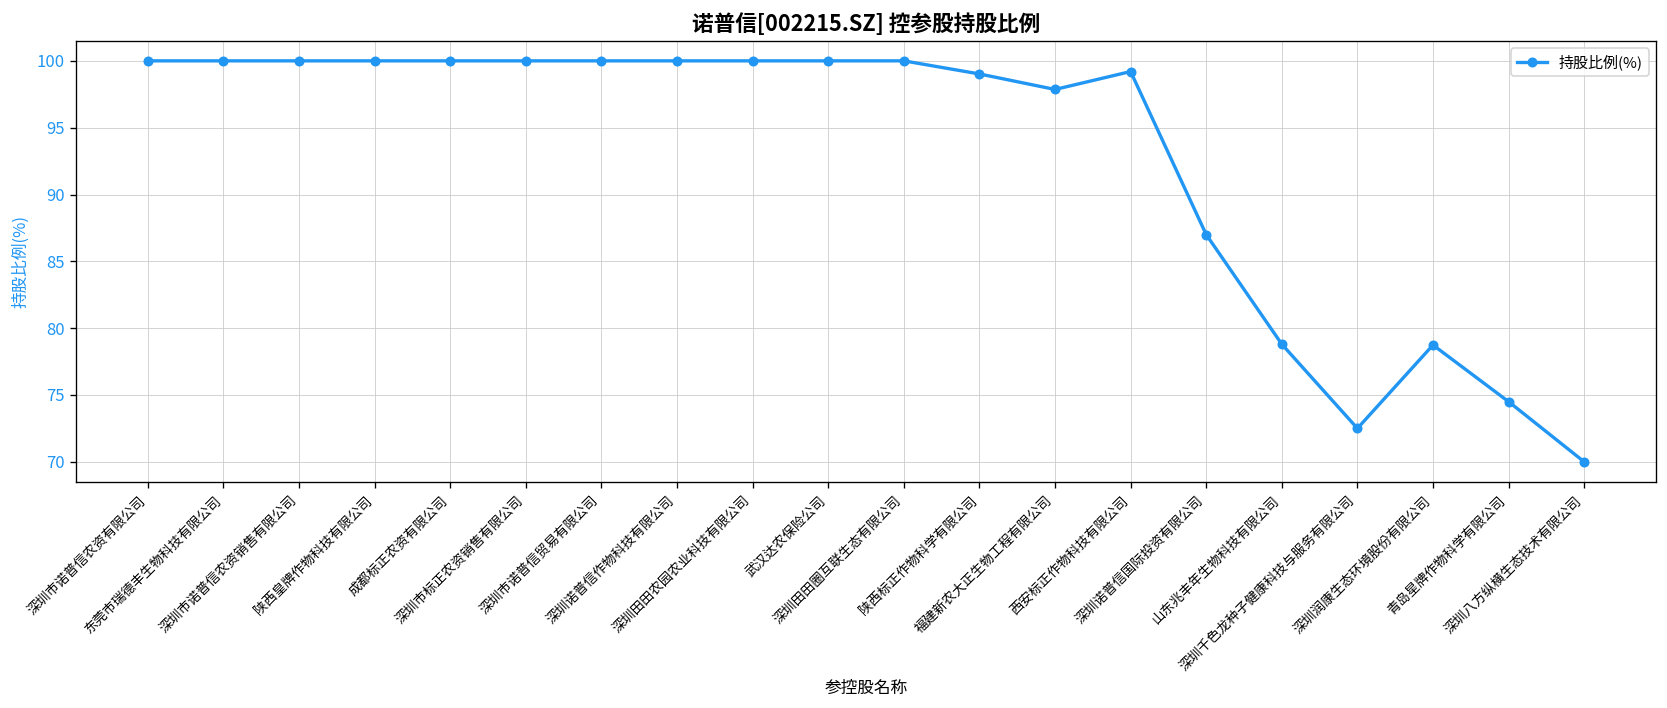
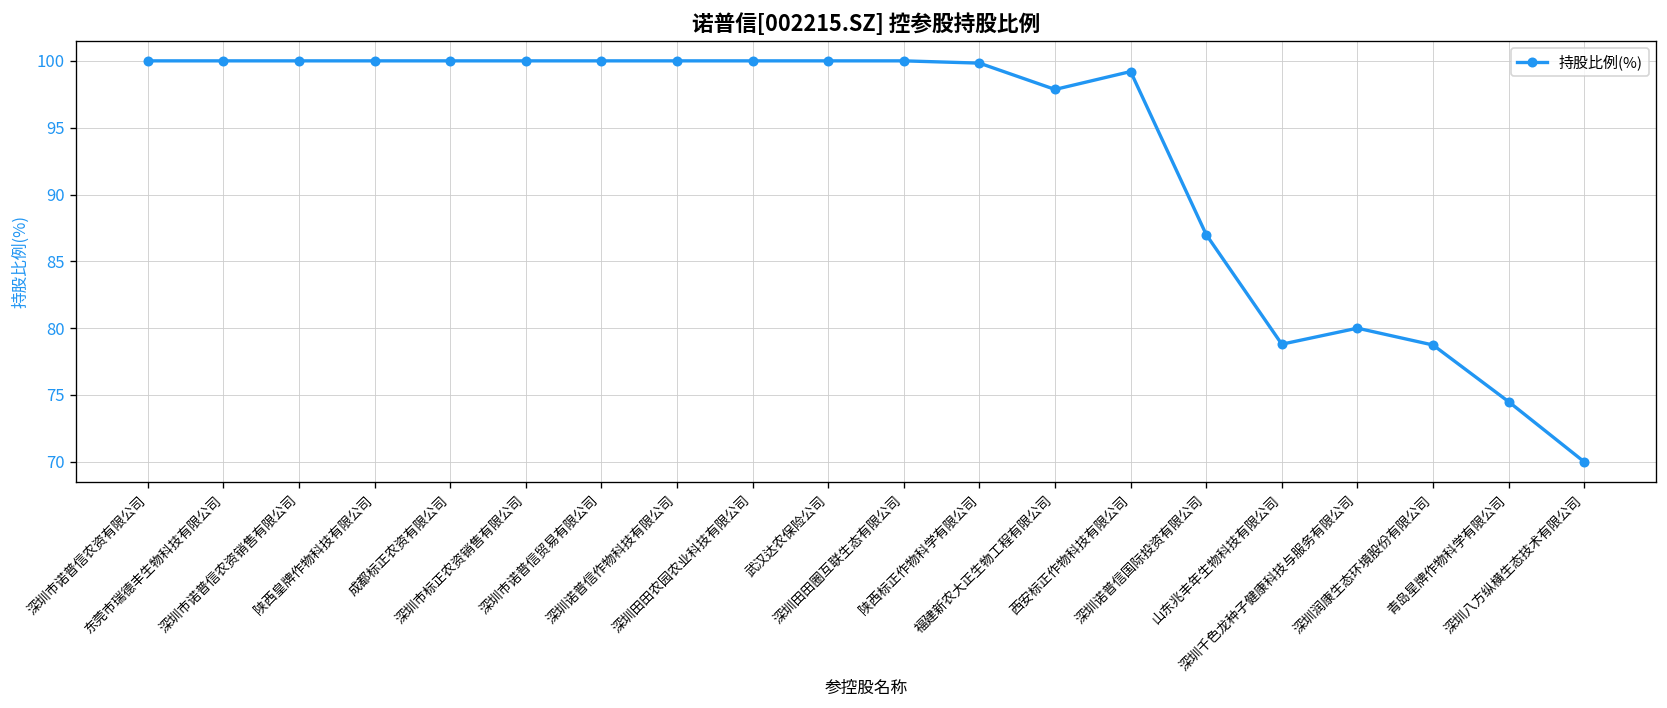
  {
    "深圳市诺普信农资有限公司": 100.0,
    "东莞市瑞德丰生物科技有限公司": 100.0,
    "深圳市诺普信农资销售有限公司": 100.0,
    "陕西皇牌作物科技有限公司": 100.0,
    "成都标正农资有限公司": 100.0,
    "深圳市标正农资销售有限公司": 100.0,
    "深圳市诺普信贸易有限公司": 100.0,
    "深圳诺普信作物科技有限公司": 100.0,
    "深圳田田农园农业科技有限公司": 100.0,
    "武汉达农保险公司": 100.0,
    "深圳田田圈互联生态有限公司": 100.0,
-   "陕西标正作物科学有限公司": 99.0,
+   "陕西标正作物科学有限公司": 99.8,
    "福建新农大正生物工程有限公司": 97.9,
    "西安标正作物科技有限公司": 99.2,
    "深圳诺普信国际投资有限公司": 87.0,
    "山东兆丰年生物科技有限公司": 78.8,
-   "深圳千色龙种子健康科技与服务有限公司": 72.5,
+   "深圳千色龙种子健康科技与服务有限公司": 80.0,
    "深圳润康生态环境股份有限公司": 78.7,
    "青岛星牌作物科学有限公司": 74.5,
    "深圳八方纵横生态技术有限公司": 70.0
  }
